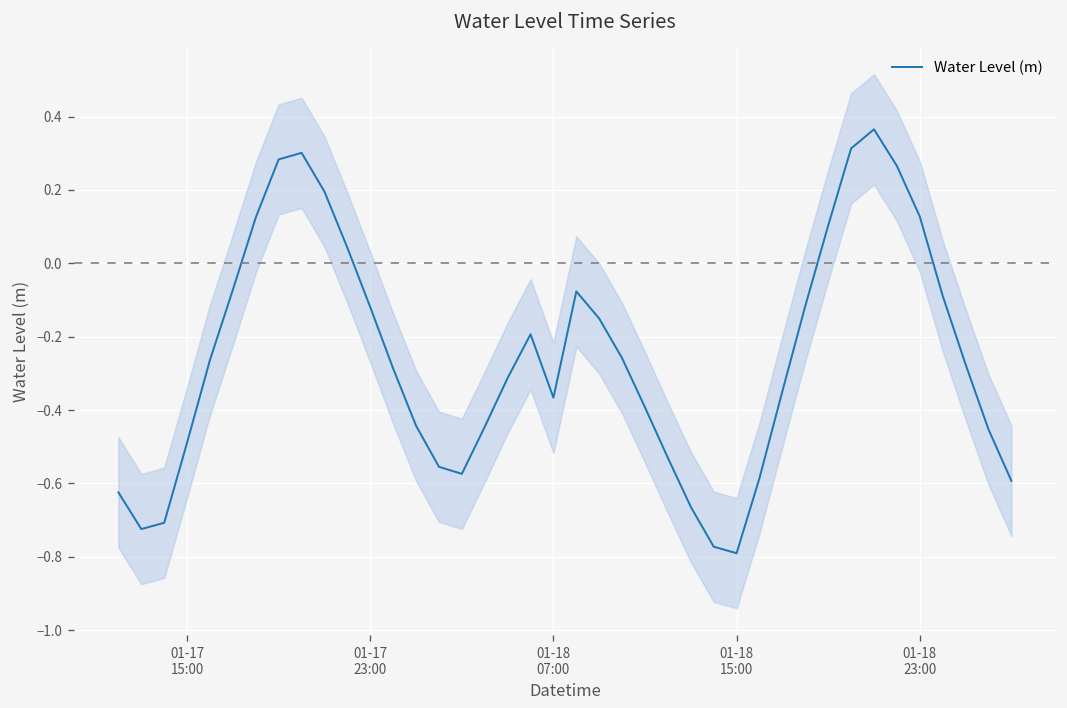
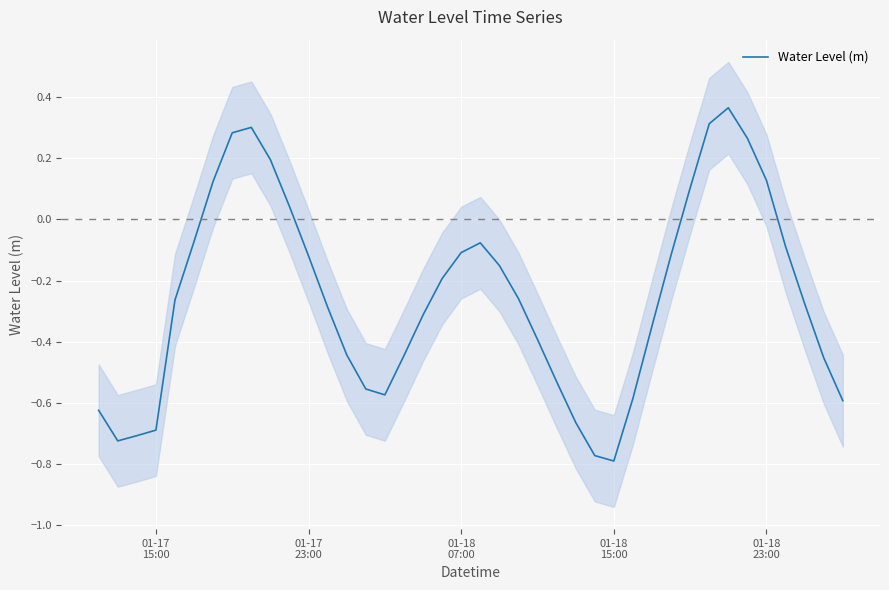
  {
    "Water Level (m)": {
-     "01-17 15:00": -0.49,
+     "01-17 15:00": -0.69,
      "01-17 23:00": -0.12,
-     "01-18 07:00": -0.37,
+     "01-18 07:00": -0.11,
      "01-18 15:00": -0.79,
      "01-18 23:00": 0.13
    }
  }
